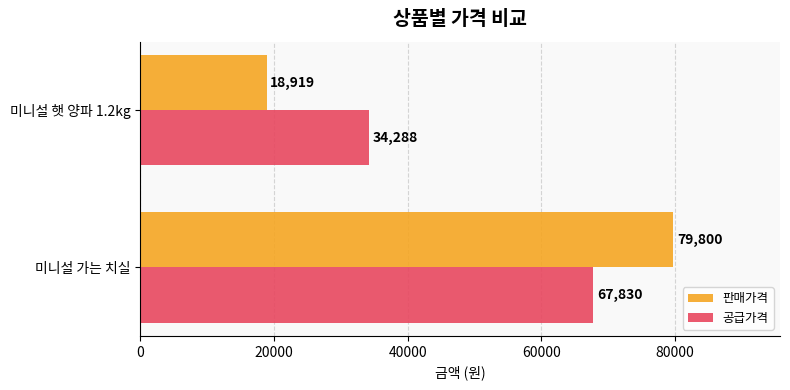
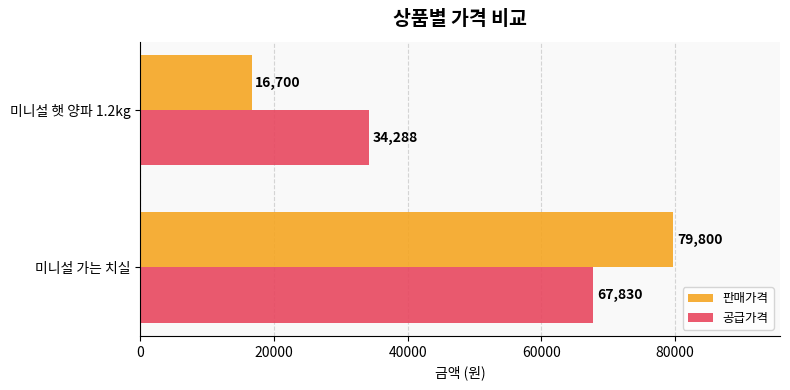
  {
    "판매가격": {
-     "미니설 햇 양파 1.2kg": "18,919",
+     "미니설 햇 양파 1.2kg": "16,700",
      "미니설 가는 치실": "79,800"
    },
    "공급가격": {
      "미니설 햇 양파 1.2kg": "34,288",
      "미니설 가는 치실": "67,830"
    }
  }
